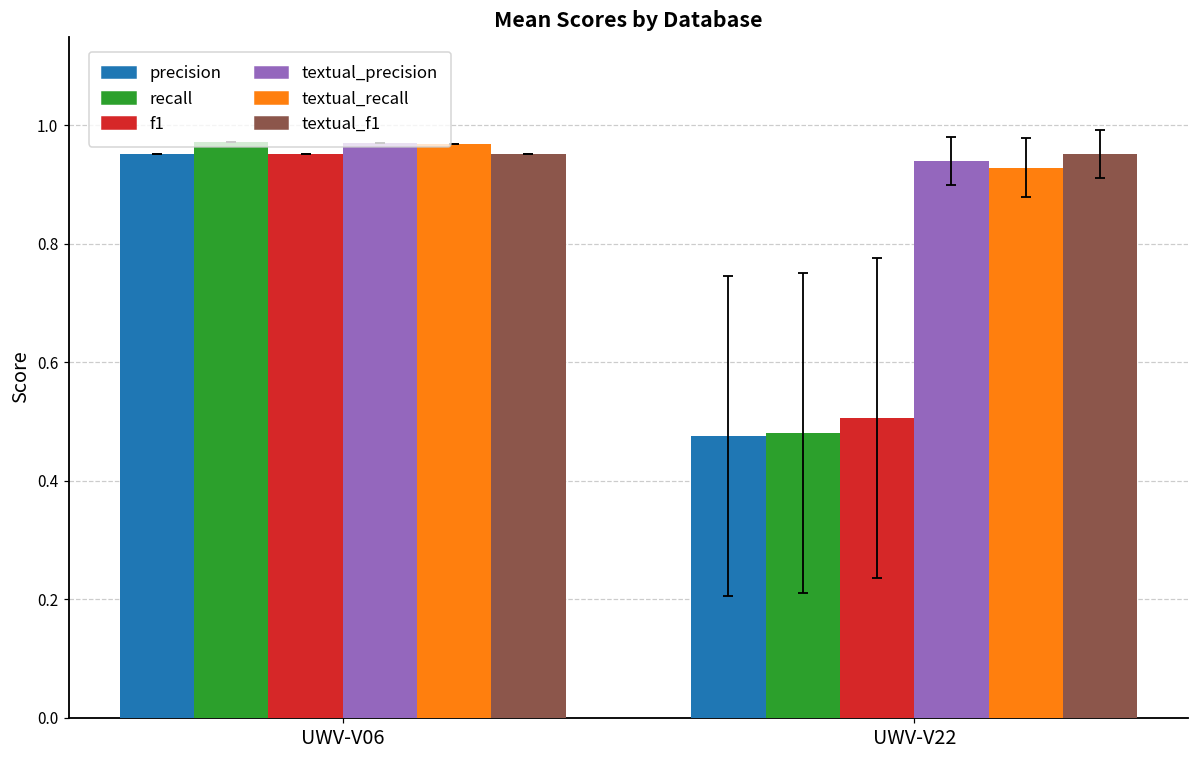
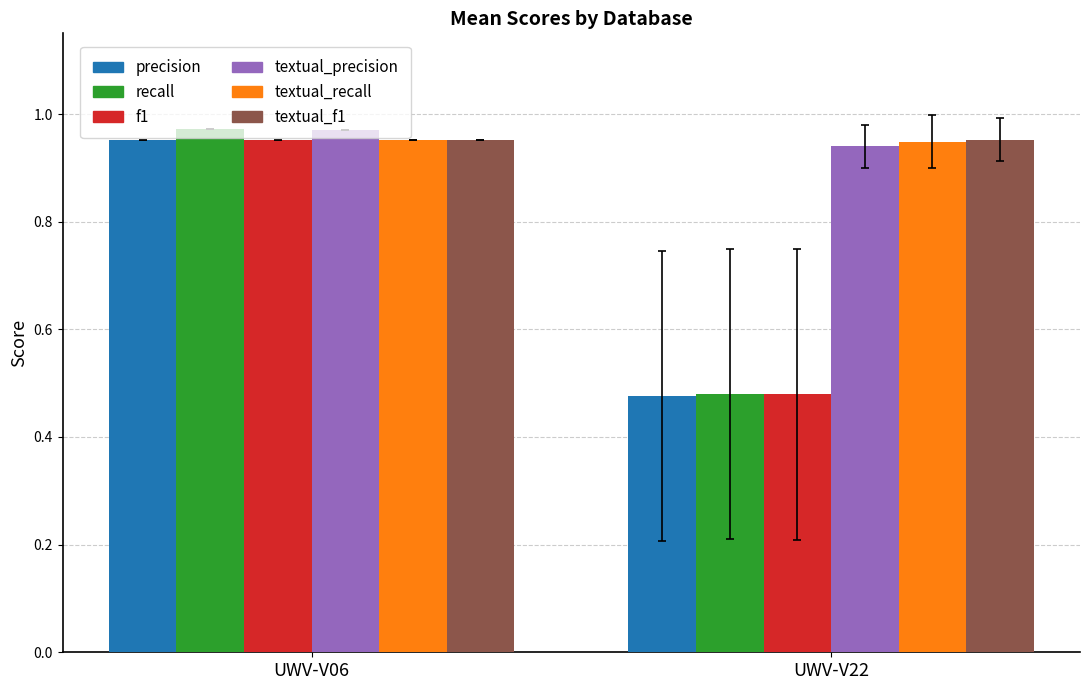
  {
    "recall": {
      "UWV-V22": 0.48
    },
    "f1": {
      "UWV-V06": 0.95,
-     "UWV-V22": 0.51
+     "UWV-V22": 0.48
    },
    "textual_precision": {
      "UWV-V22": 0.94
    },
    "textual_recall": {
-     "UWV-V06": 0.97,
-     "UWV-V22": 0.93
+     "UWV-V06": 0.95,
+     "UWV-V22": 0.95
    },
    "textual_f1": {
      "UWV-V06": 0.95,
      "UWV-V22": 0.95
    }
  }
